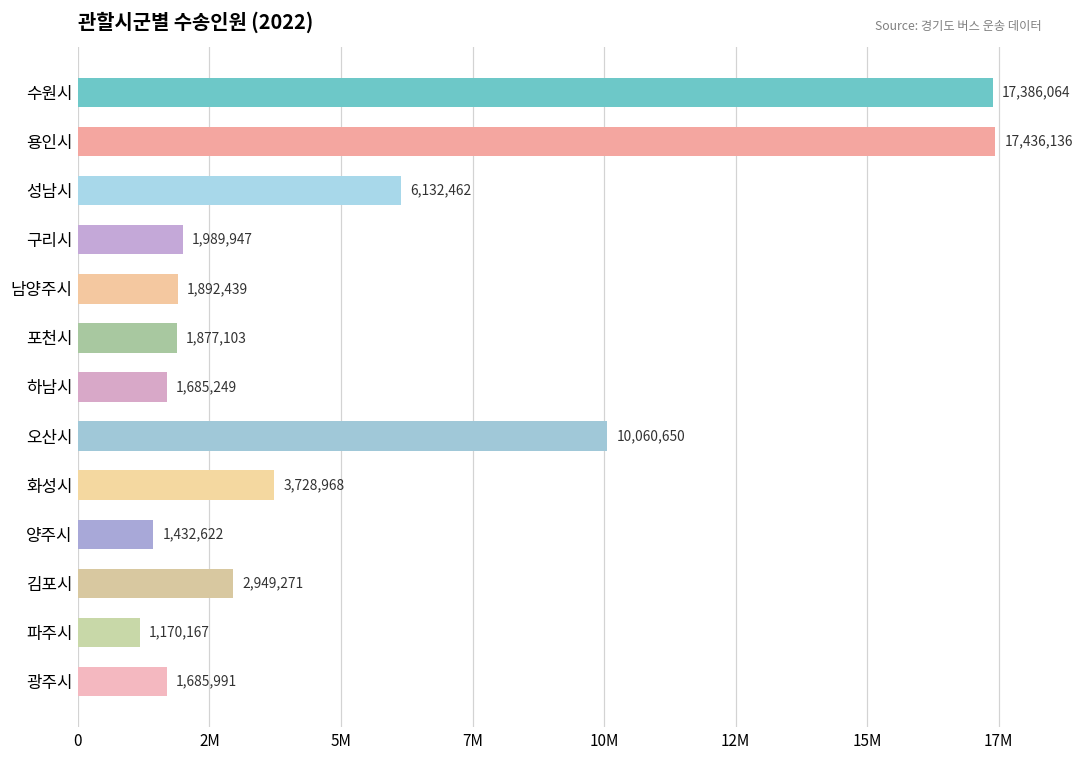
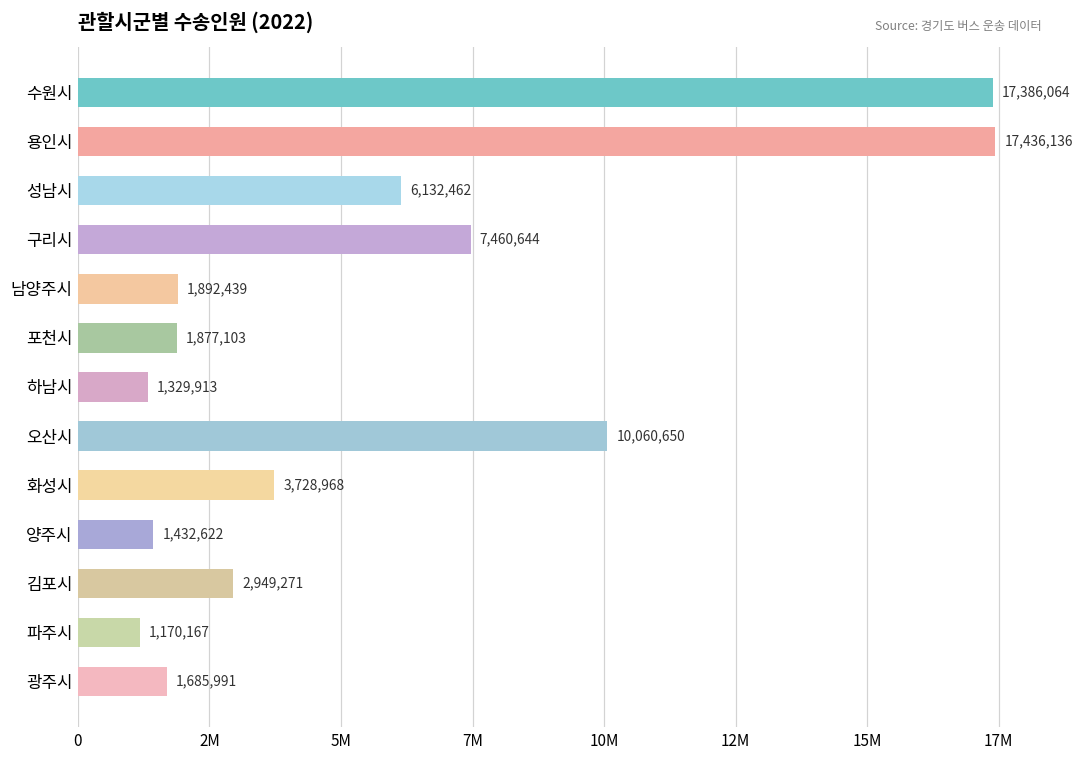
  {
    "수원시": "17,386,064",
    "용인시": "17,436,136",
    "성남시": "6,132,462",
-   "구리시": "1,989,947",
+   "구리시": "7,460,644",
    "남양주시": "1,892,439",
    "포천시": "1,877,103",
-   "하남시": "1,685,249",
+   "하남시": "1,329,913",
    "오산시": "10,060,650",
    "화성시": "3,728,968",
    "양주시": "1,432,622",
    "김포시": "2,949,271",
    "파주시": "1,170,167",
    "광주시": "1,685,991"
  }
